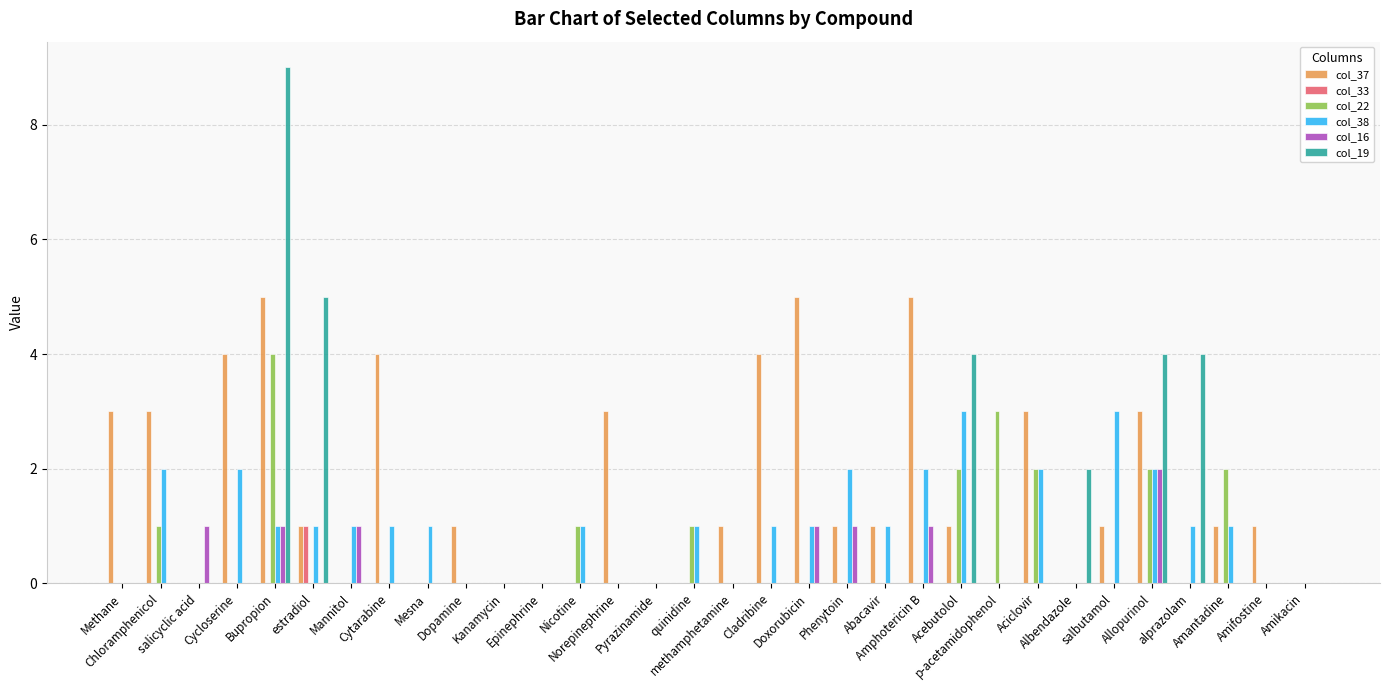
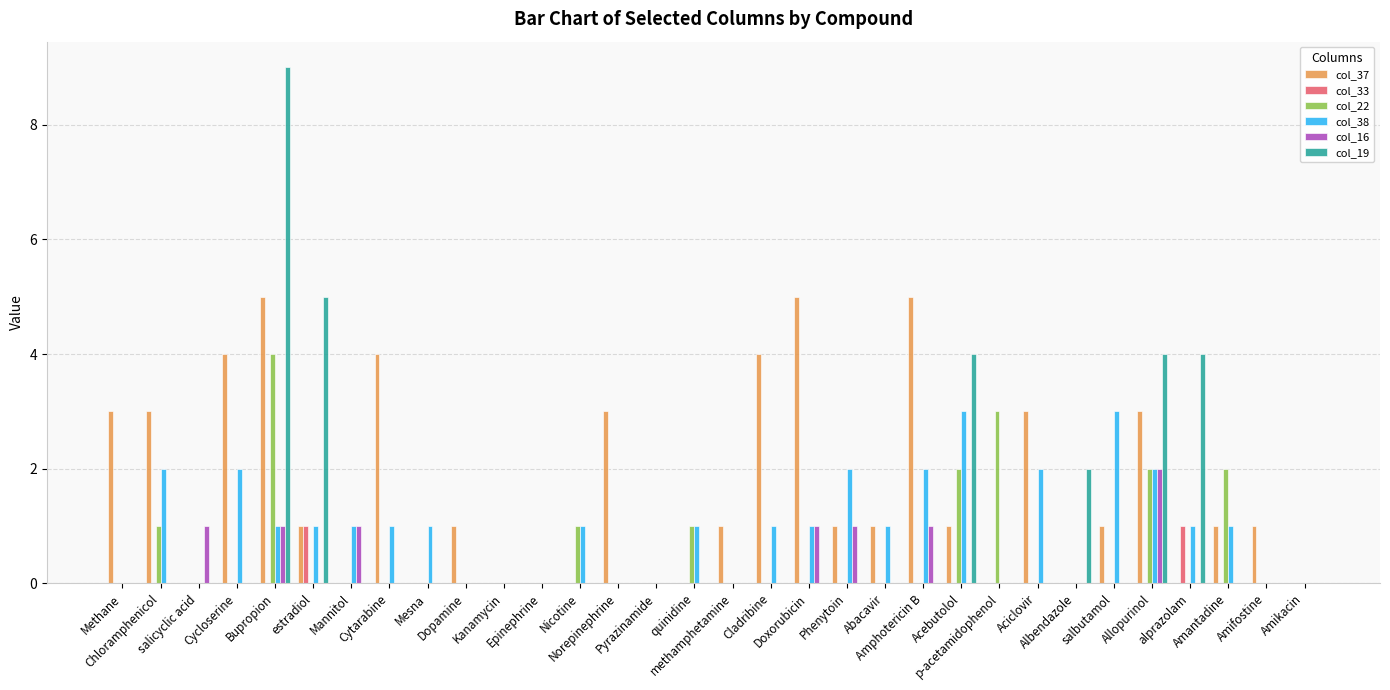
  {
    "col_37": {
      "Methane": 3,
      "Chloramphenicol": 3,
      "salicyclic acid": 0,
      "Cycloserine": 4,
      "Bupropion": 5,
      "estradiol": 1,
      "Mannitol": 0,
      "Cytarabine": 4,
      "Mesna": 0,
      "Dopamine": 1,
      "Kanamycin": 0,
      "Epinephrine": 0,
      "Nicotine": 0,
      "Norepinephrine": 3,
      "Pyrazinamide": 0,
      "quinidine": 0,
      "methamphetamine": 1,
      "Cladribine": 4,
      "Doxorubicin": 5,
      "Phenytoin": 1,
      "Abacavir": 1,
      "Amphotericin B": 5,
      "Acebutolol": 1,
      "p-acetamidophenol": 0,
      "Aciclovir": 3,
      "Albendazole": 0,
      "salbutamol": 1,
      "Allopurinol": 3,
      "alprazolam": 0,
      "Amantadine": 1,
      "Amifostine": 1,
      "Amikacin": 0
    },
    "col_33": {
      "Methane": 0,
      "Chloramphenicol": 0,
      "salicyclic acid": 0,
      "Cycloserine": 0,
      "Bupropion": 0,
      "estradiol": 1,
      "Mannitol": 0,
      "Cytarabine": 0,
      "Mesna": 0,
      "Dopamine": 0,
      "Kanamycin": 0,
      "Epinephrine": 0,
      "Nicotine": 0,
      "Norepinephrine": 0,
      "Pyrazinamide": 0,
      "quinidine": 0,
      "methamphetamine": 0,
      "Cladribine": 0,
      "Doxorubicin": 0,
      "Phenytoin": 0,
      "Abacavir": 0,
      "Amphotericin B": 0,
      "Acebutolol": 0,
      "p-acetamidophenol": 0,
      "Aciclovir": 0,
      "Albendazole": 0,
      "salbutamol": 0,
      "Allopurinol": 0,
-     "alprazolam": 0,
+     "alprazolam": 1,
      "Amantadine": 0,
      "Amifostine": 0,
      "Amikacin": 0
    },
    "col_22": {
      "Methane": 0,
      "Chloramphenicol": 1,
      "salicyclic acid": 0,
      "Cycloserine": 0,
      "Bupropion": 4,
      "estradiol": 0,
      "Mannitol": 0,
      "Cytarabine": 0,
      "Mesna": 0,
      "Dopamine": 0,
      "Kanamycin": 0,
      "Epinephrine": 0,
      "Nicotine": 1,
      "Norepinephrine": 0,
      "Pyrazinamide": 0,
      "quinidine": 1,
      "methamphetamine": 0,
      "Cladribine": 0,
      "Doxorubicin": 0,
      "Phenytoin": 0,
      "Abacavir": 0,
      "Amphotericin B": 0,
      "Acebutolol": 2,
      "p-acetamidophenol": 3,
-     "Aciclovir": 2,
+     "Aciclovir": 0,
      "Albendazole": 0,
      "salbutamol": 0,
      "Allopurinol": 2,
      "alprazolam": 0,
      "Amantadine": 2,
      "Amifostine": 0,
      "Amikacin": 0
    },
    "col_38": {
      "Methane": 0,
      "Chloramphenicol": 2,
      "salicyclic acid": 0,
      "Cycloserine": 2,
      "Bupropion": 1,
      "estradiol": 1,
      "Mannitol": 1,
      "Cytarabine": 1,
      "Mesna": 1,
      "Dopamine": 0,
      "Kanamycin": 0,
      "Epinephrine": 0,
      "Nicotine": 1,
      "Norepinephrine": 0,
      "Pyrazinamide": 0,
      "quinidine": 1,
      "methamphetamine": 0,
      "Cladribine": 1,
      "Doxorubicin": 1,
      "Phenytoin": 2,
      "Abacavir": 1,
      "Amphotericin B": 2,
      "Acebutolol": 3,
      "p-acetamidophenol": 0,
      "Aciclovir": 2,
      "Albendazole": 0,
      "salbutamol": 3,
      "Allopurinol": 2,
      "alprazolam": 1,
      "Amantadine": 1,
      "Amifostine": 0,
      "Amikacin": 0
    },
    "col_16": {
      "Methane": 0,
      "Chloramphenicol": 0,
      "salicyclic acid": 1,
      "Cycloserine": 0,
      "Bupropion": 1,
      "estradiol": 0,
      "Mannitol": 1,
      "Cytarabine": 0,
      "Mesna": 0,
      "Dopamine": 0,
      "Kanamycin": 0,
      "Epinephrine": 0,
      "Nicotine": 0,
      "Norepinephrine": 0,
      "Pyrazinamide": 0,
      "quinidine": 0,
      "methamphetamine": 0,
      "Cladribine": 0,
      "Doxorubicin": 1,
      "Phenytoin": 1,
      "Abacavir": 0,
      "Amphotericin B": 1,
      "Acebutolol": 0,
      "p-acetamidophenol": 0,
      "Aciclovir": 0,
      "Albendazole": 0,
      "salbutamol": 0,
      "Allopurinol": 2,
      "alprazolam": 0,
      "Amantadine": 0,
      "Amifostine": 0,
      "Amikacin": 0
    },
    "col_19": {
      "Methane": 0,
      "Chloramphenicol": 0,
      "salicyclic acid": 0,
      "Cycloserine": 0,
      "Bupropion": 9,
      "estradiol": 5,
      "Mannitol": 0,
      "Cytarabine": 0,
      "Mesna": 0,
      "Dopamine": 0,
      "Kanamycin": 0,
      "Epinephrine": 0,
      "Nicotine": 0,
      "Norepinephrine": 0,
      "Pyrazinamide": 0,
      "quinidine": 0,
      "methamphetamine": 0,
      "Cladribine": 0,
      "Doxorubicin": 0,
      "Phenytoin": 0,
      "Abacavir": 0,
      "Amphotericin B": 0,
      "Acebutolol": 4,
      "p-acetamidophenol": 0,
      "Aciclovir": 0,
      "Albendazole": 2,
      "salbutamol": 0,
      "Allopurinol": 4,
      "alprazolam": 4,
      "Amantadine": 0,
      "Amifostine": 0,
      "Amikacin": 0
    }
  }
